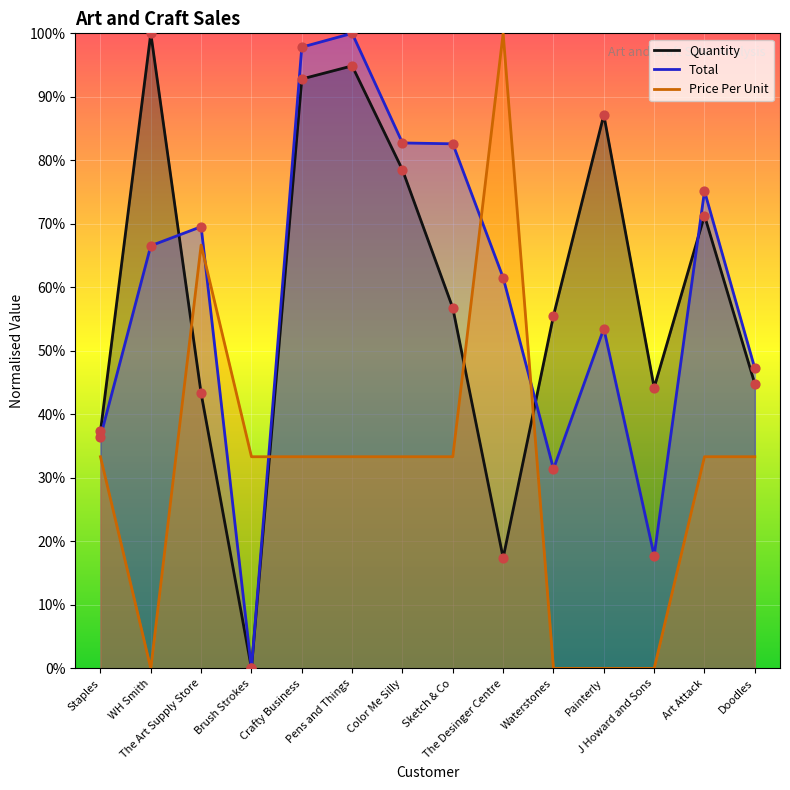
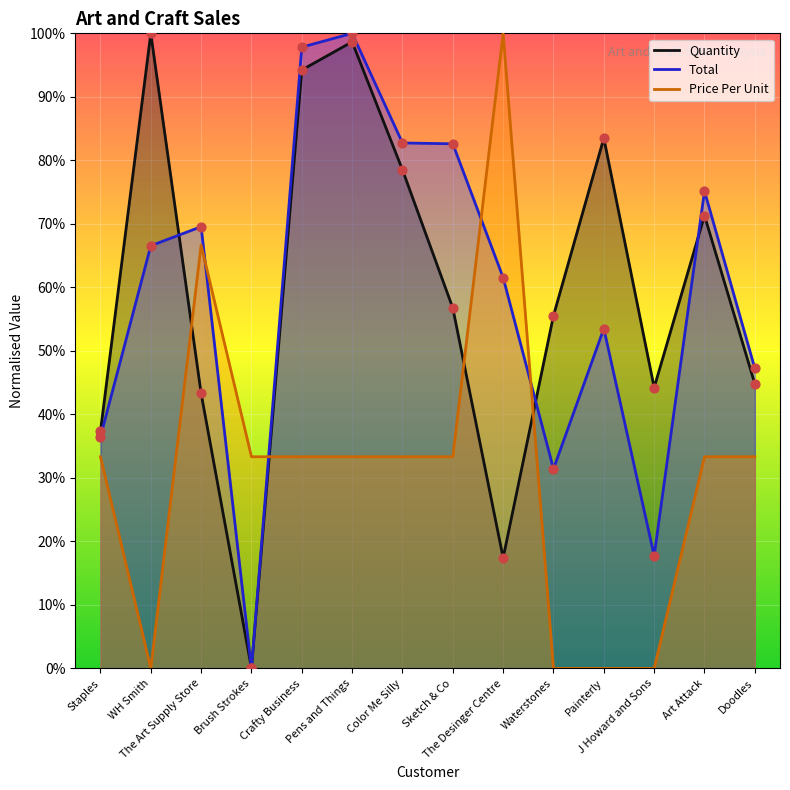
  {
    "Quantity": {
      "Staples": "37%",
      "WH Smith": "100%",
      "The Art Supply Store": "43%",
-     "Crafty Business": "93%",
-     "Pens and Things": "95%",
+     "Crafty Business": "94%",
+     "Pens and Things": "99%",
      "Color Me Silly": "79%",
      "Sketch & Co": "57%",
      "The Desinger Centre": "17%",
      "Waterstones": "56%",
-     "Painterly": "87%",
+     "Painterly": "84%",
      "J Howard and Sons": "44%",
      "Art Attack": "71%",
      "Doodles": "45%"
    }
  }
